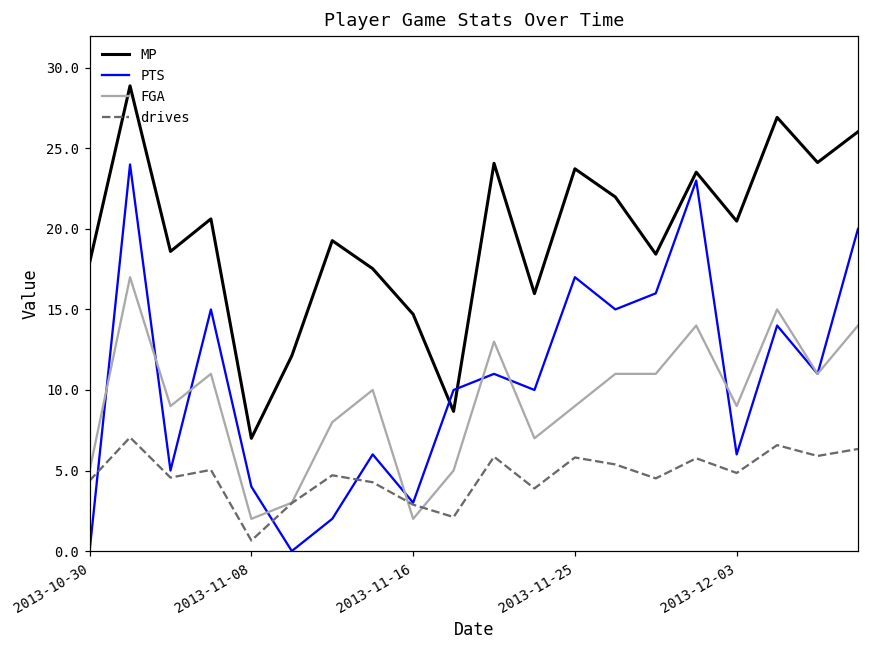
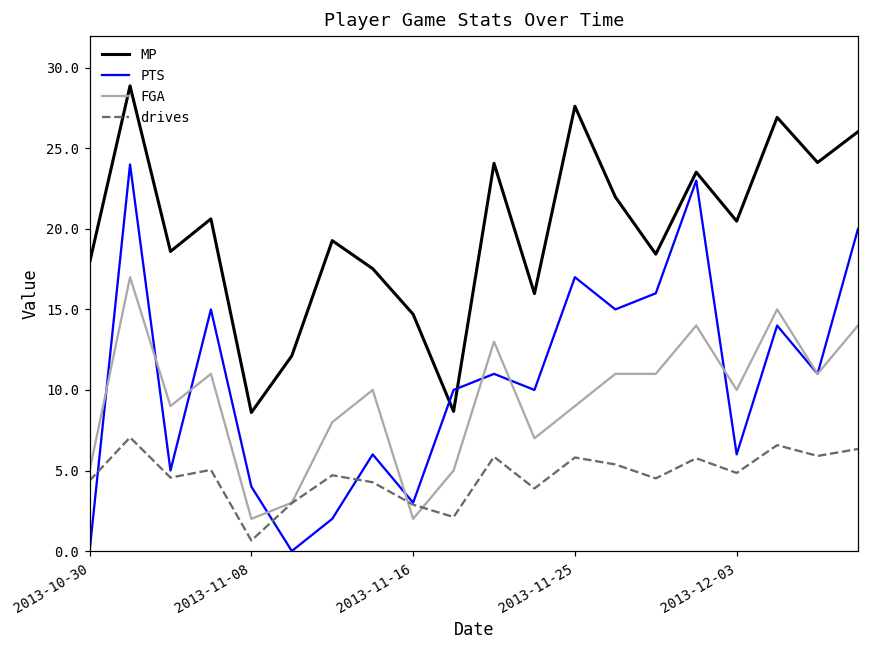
  {
    "MP": {
      "2013-10-30": 17.9,
-     "2013-11-08": 7.0,
+     "2013-11-08": 8.6,
      "2013-11-16": 14.7,
-     "2013-11-25": 23.7,
+     "2013-11-25": 27.6,
      "2013-12-03": 20.5
    },
    "PTS": {
      "2013-10-30": 0.0,
      "2013-11-08": 4.0,
      "2013-11-25": 17.0,
      "2013-12-03": 6.0
    },
    "FGA": {
      "2013-10-30": 5,
      "2013-11-08": 2,
      "2013-11-16": 2,
      "2013-11-25": 9,
-     "2013-12-03": 9
+     "2013-12-03": 10
    },
    "drives": {
      "2013-10-30": 4.4,
      "2013-11-08": 0.7,
      "2013-11-25": 5.8,
      "2013-12-03": 4.8
    }
  }
